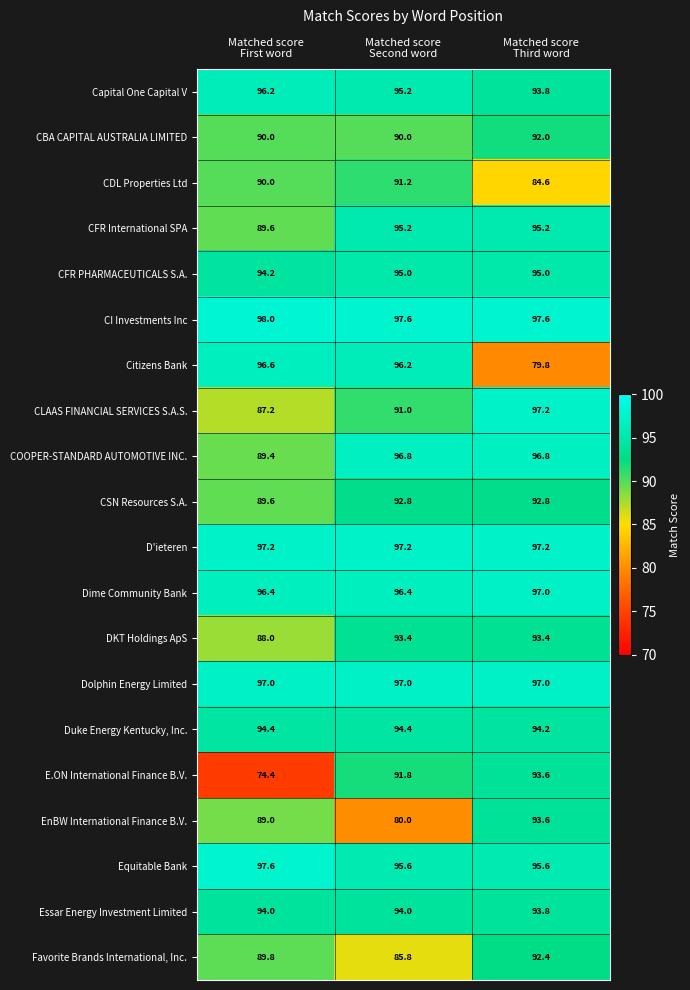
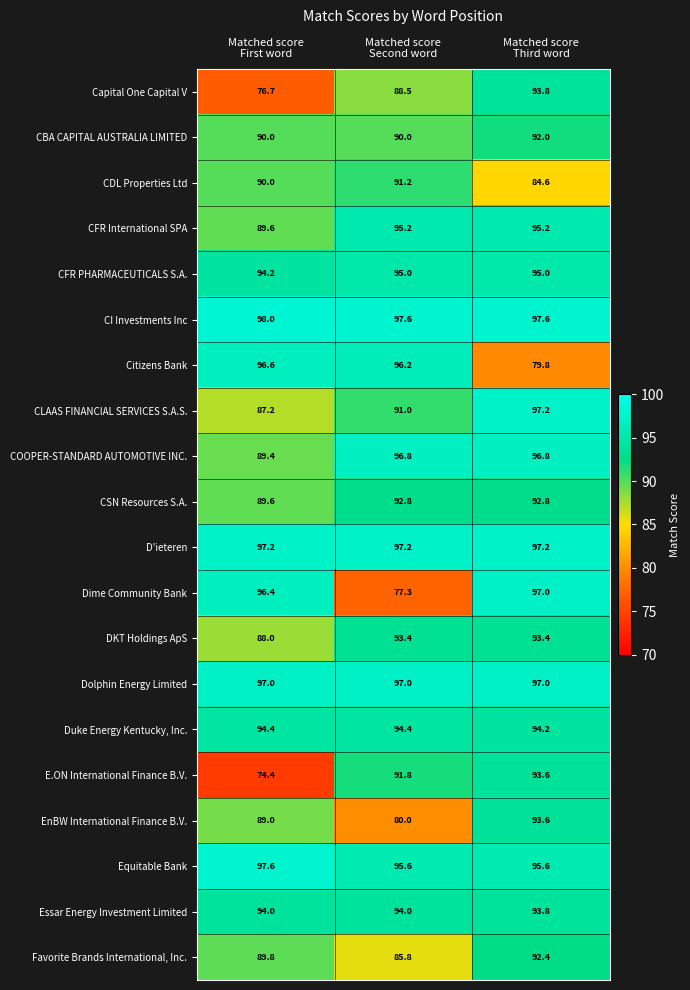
  {
    "Capital One Capital V": {
-     "Matched score First word": 96.2,
-     "Matched score Second word": 95.2,
+     "Matched score First word": 76.7,
+     "Matched score Second word": 88.5,
      "Matched score Third word": 93.8
    },
    "CBA CAPITAL AUSTRALIA LIMITED": {
      "Matched score First word": 90.0,
      "Matched score Second word": 90.0,
      "Matched score Third word": 92.0
    },
    "CDL Properties Ltd": {
      "Matched score First word": 90.0,
      "Matched score Second word": 91.2,
      "Matched score Third word": 84.6
    },
    "CFR International SPA": {
      "Matched score First word": 89.6,
      "Matched score Second word": 95.2,
      "Matched score Third word": 95.2
    },
    "CFR PHARMACEUTICALS S.A.": {
      "Matched score First word": 94.2,
      "Matched score Second word": 95.0,
      "Matched score Third word": 95.0
    },
    "CI Investments Inc": {
      "Matched score First word": 98.0,
      "Matched score Second word": 97.6,
      "Matched score Third word": 97.6
    },
    "Citizens Bank": {
      "Matched score First word": 96.6,
      "Matched score Second word": 96.2,
      "Matched score Third word": 79.8
    },
    "CLAAS FINANCIAL SERVICES S.A.S.": {
      "Matched score First word": 87.2,
      "Matched score Second word": 91.0,
      "Matched score Third word": 97.2
    },
    "COOPER-STANDARD AUTOMOTIVE INC.": {
      "Matched score First word": 89.4,
      "Matched score Second word": 96.8,
      "Matched score Third word": 96.8
    },
    "CSN Resources S.A.": {
      "Matched score First word": 89.6,
      "Matched score Second word": 92.8,
      "Matched score Third word": 92.8
    },
    "D'ieteren": {
      "Matched score First word": 97.2,
      "Matched score Second word": 97.2,
      "Matched score Third word": 97.2
    },
    "Dime Community Bank": {
      "Matched score First word": 96.4,
-     "Matched score Second word": 96.4,
+     "Matched score Second word": 77.3,
      "Matched score Third word": 97.0
    },
    "DKT Holdings ApS": {
      "Matched score First word": 88.0,
      "Matched score Second word": 93.4,
      "Matched score Third word": 93.4
    },
    "Dolphin Energy Limited": {
      "Matched score First word": 97.0,
      "Matched score Second word": 97.0,
      "Matched score Third word": 97.0
    },
    "Duke Energy Kentucky, Inc.": {
      "Matched score First word": 94.4,
      "Matched score Second word": 94.4,
      "Matched score Third word": 94.2
    },
    "E.ON International Finance B.V.": {
      "Matched score First word": 74.4,
      "Matched score Second word": 91.8,
      "Matched score Third word": 93.6
    },
    "EnBW International Finance B.V.": {
      "Matched score First word": 89.0,
      "Matched score Second word": 80.0,
      "Matched score Third word": 93.6
    },
    "Equitable Bank": {
      "Matched score First word": 97.6,
      "Matched score Second word": 95.6,
      "Matched score Third word": 95.6
    },
    "Essar Energy Investment Limited": {
      "Matched score First word": 94.0,
      "Matched score Second word": 94.0,
      "Matched score Third word": 93.8
    },
    "Favorite Brands International, Inc.": {
      "Matched score First word": 89.8,
      "Matched score Second word": 85.8,
      "Matched score Third word": 92.4
    }
  }
